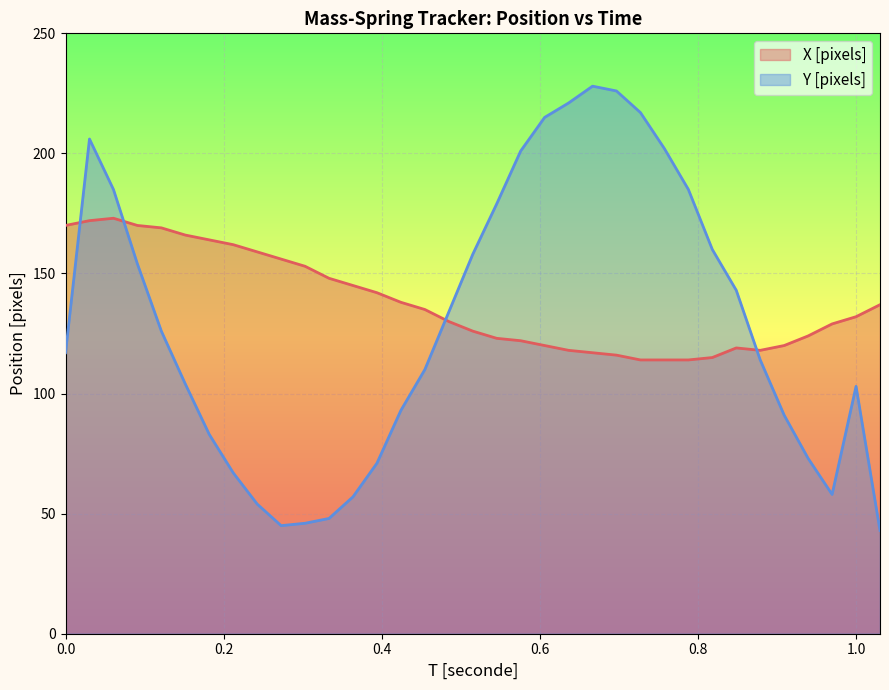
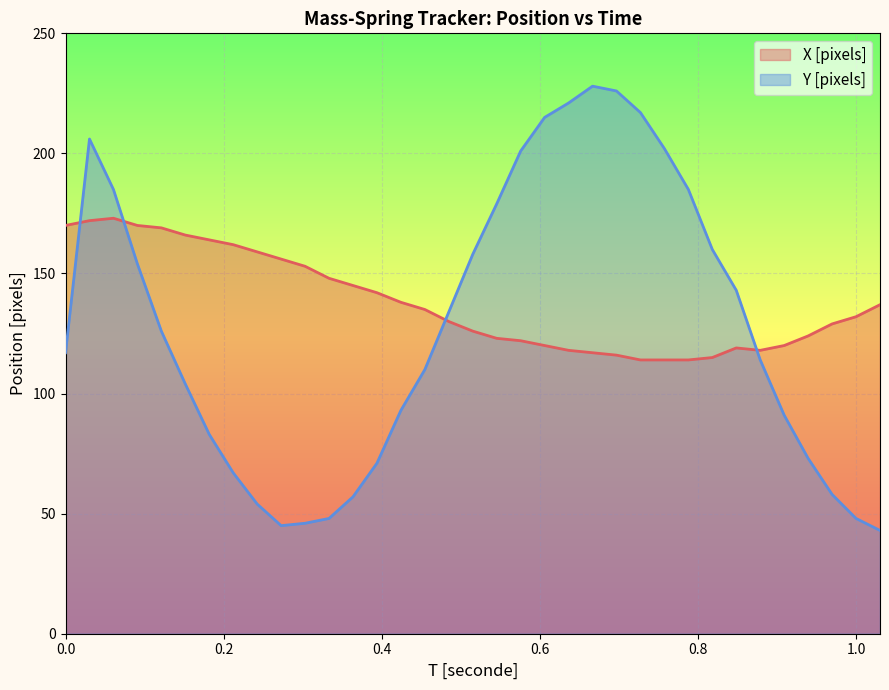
  {
    "X [pixels]": {
      "0.0": 170,
      "1.0": 132
    },
    "Y [pixels]": {
      "0.0": 117,
-     "1.0": 103
+     "1.0": 48
    }
  }
